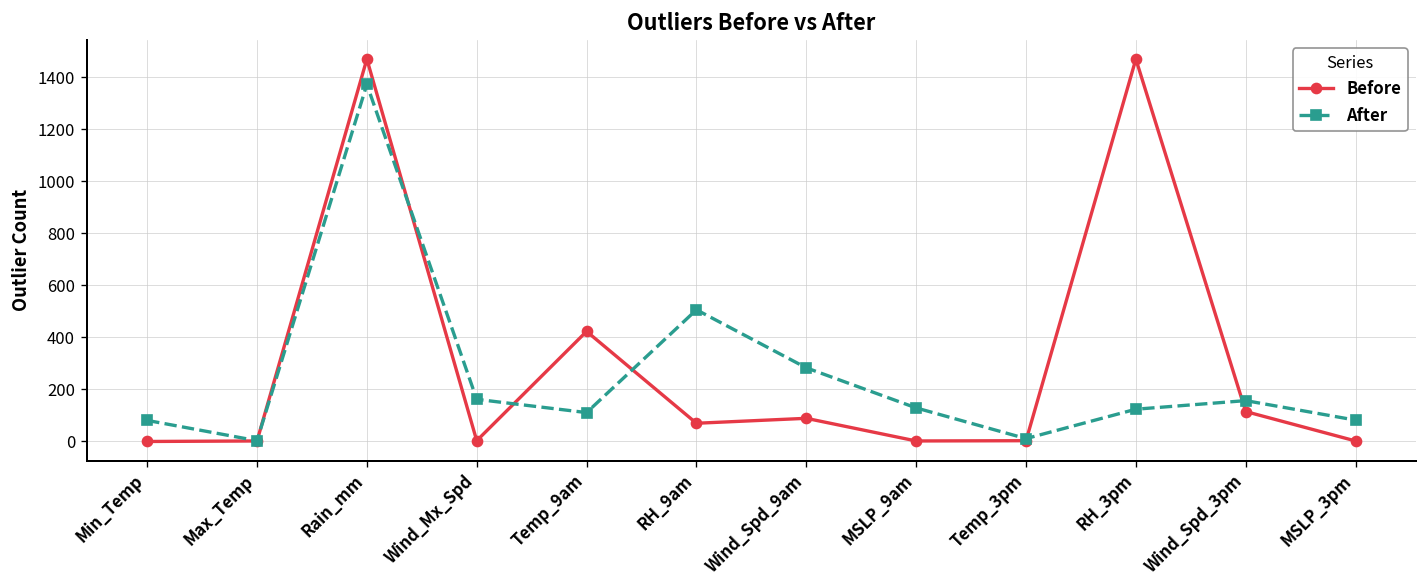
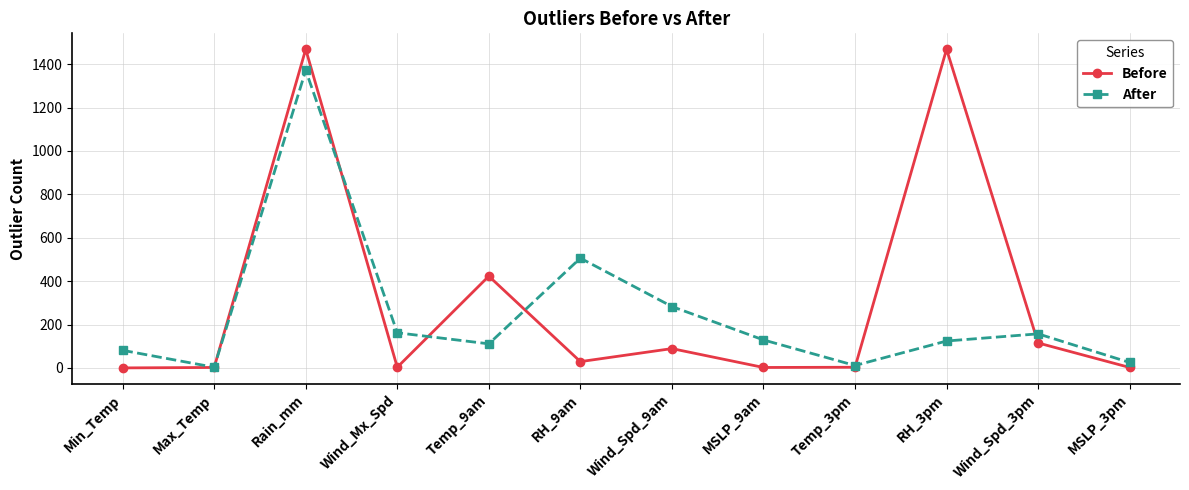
  {
    "Before": {
      "Min_Temp": 0,
      "Rain_mm": 1470,
      "Wind_Mx_Spd": 0,
      "Temp_9am": 420,
-     "RH_9am": 70,
+     "RH_9am": 30,
      "Wind_Spd_9am": 90,
      "MSLP_9am": 0,
      "RH_3pm": 1470,
      "Wind_Spd_3pm": 120,
      "MSLP_3pm": 0
    },
    "After": {
      "Min_Temp": 80,
      "Rain_mm": 1370,
      "Wind_Mx_Spd": 160,
      "Temp_9am": 110,
      "RH_9am": 510,
      "Wind_Spd_9am": 280,
      "MSLP_9am": 130,
      "RH_3pm": 120,
      "Wind_Spd_3pm": 160,
-     "MSLP_3pm": 80
+     "MSLP_3pm": 30
    }
  }
